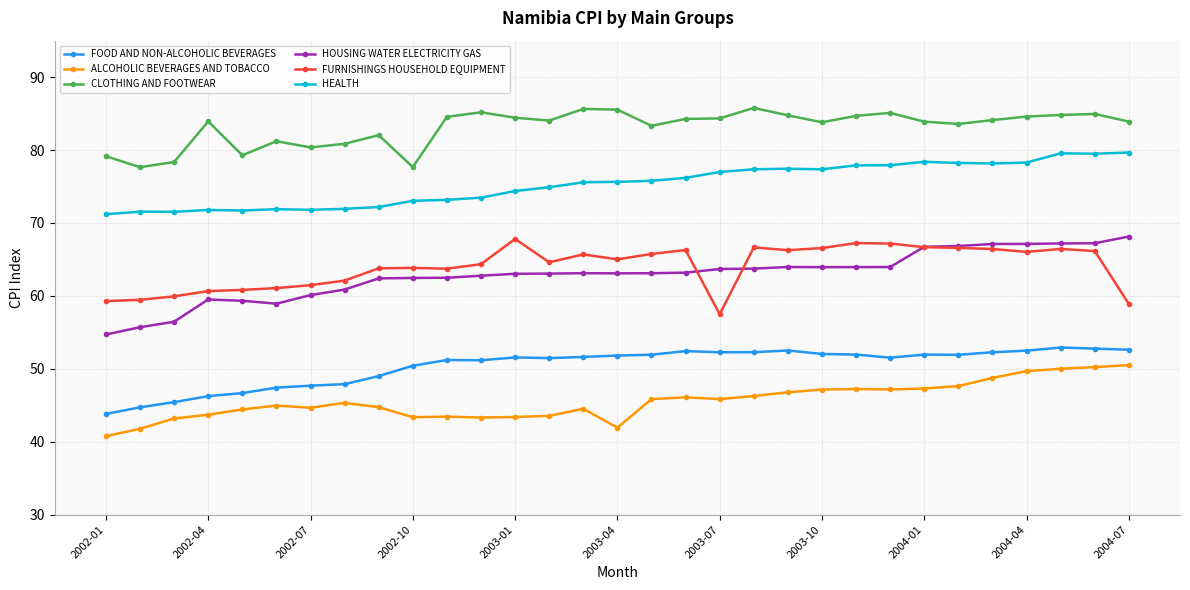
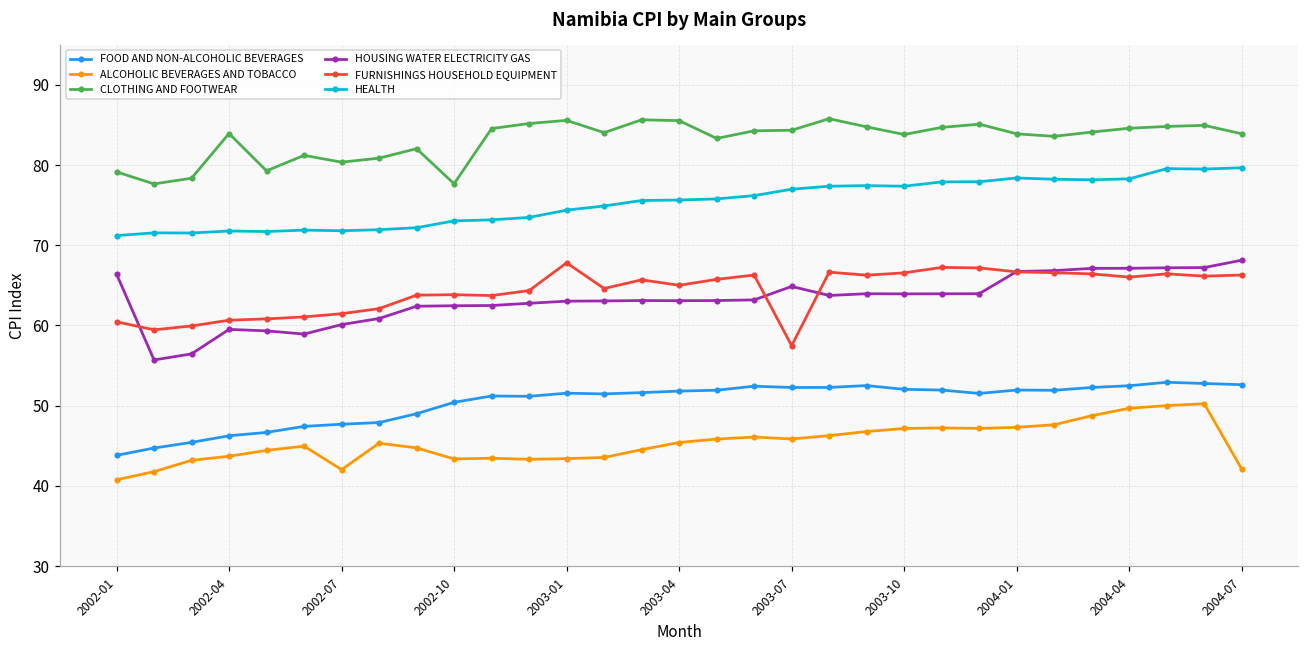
  {
    "ALCOHOLIC BEVERAGES AND TOBACCO": {
      "2002-01": 41,
      "2002-04": 44,
-     "2002-07": 45,
+     "2002-07": 42,
      "2002-10": 43,
      "2003-01": 43,
-     "2003-04": 42,
+     "2003-04": 45,
      "2003-07": 46,
      "2003-10": 47,
      "2004-01": 47,
      "2004-04": 50,
-     "2004-07": 51
+     "2004-07": 42
    },
    "CLOTHING AND FOOTWEAR": {
      "2002-01": 79,
      "2002-04": 84,
      "2002-07": 80,
      "2002-10": 78,
-     "2003-01": 84,
+     "2003-01": 86,
      "2003-04": 86,
      "2003-07": 84,
      "2003-10": 84,
      "2004-01": 84,
      "2004-04": 85,
      "2004-07": 84
    },
    "HOUSING WATER ELECTRICITY GAS": {
-     "2002-01": 55,
+     "2002-01": 66,
      "2002-04": 60,
      "2002-07": 60,
      "2002-10": 62,
      "2003-01": 63,
      "2003-04": 63,
-     "2003-07": 64,
+     "2003-07": 65,
      "2003-10": 64,
      "2004-04": 67,
      "2004-07": 68
    },
    "FURNISHINGS HOUSEHOLD EQUIPMENT": {
-     "2002-01": 59,
+     "2002-01": 60,
      "2002-04": 61,
      "2002-07": 61,
      "2002-10": 64,
      "2003-01": 68,
      "2003-04": 65,
      "2003-07": 57,
      "2003-10": 67,
      "2004-04": 66,
-     "2004-07": 59
+     "2004-07": 66
    }
  }
